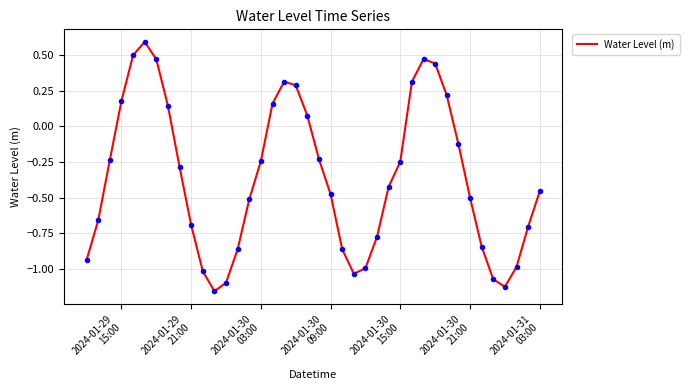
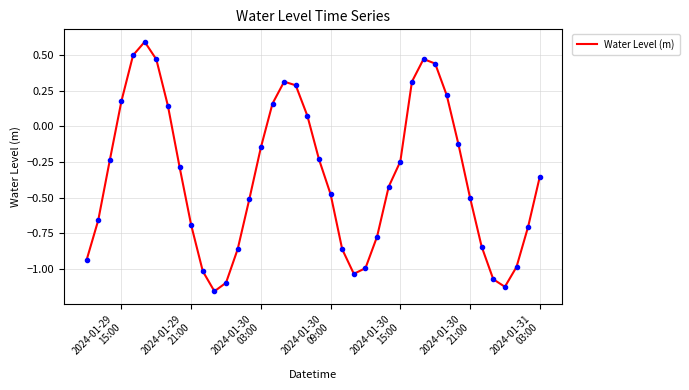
  {
    "2024-01-29 15:00": 0.18,
    "2024-01-29 21:00": -0.69,
-   "2024-01-30 03:00": -0.24,
+   "2024-01-30 03:00": -0.15,
    "2024-01-30 09:00": -0.48,
    "2024-01-30 15:00": -0.25,
    "2024-01-30 21:00": -0.50,
-   "2024-01-31 03:00": -0.46
+   "2024-01-31 03:00": -0.36
  }
